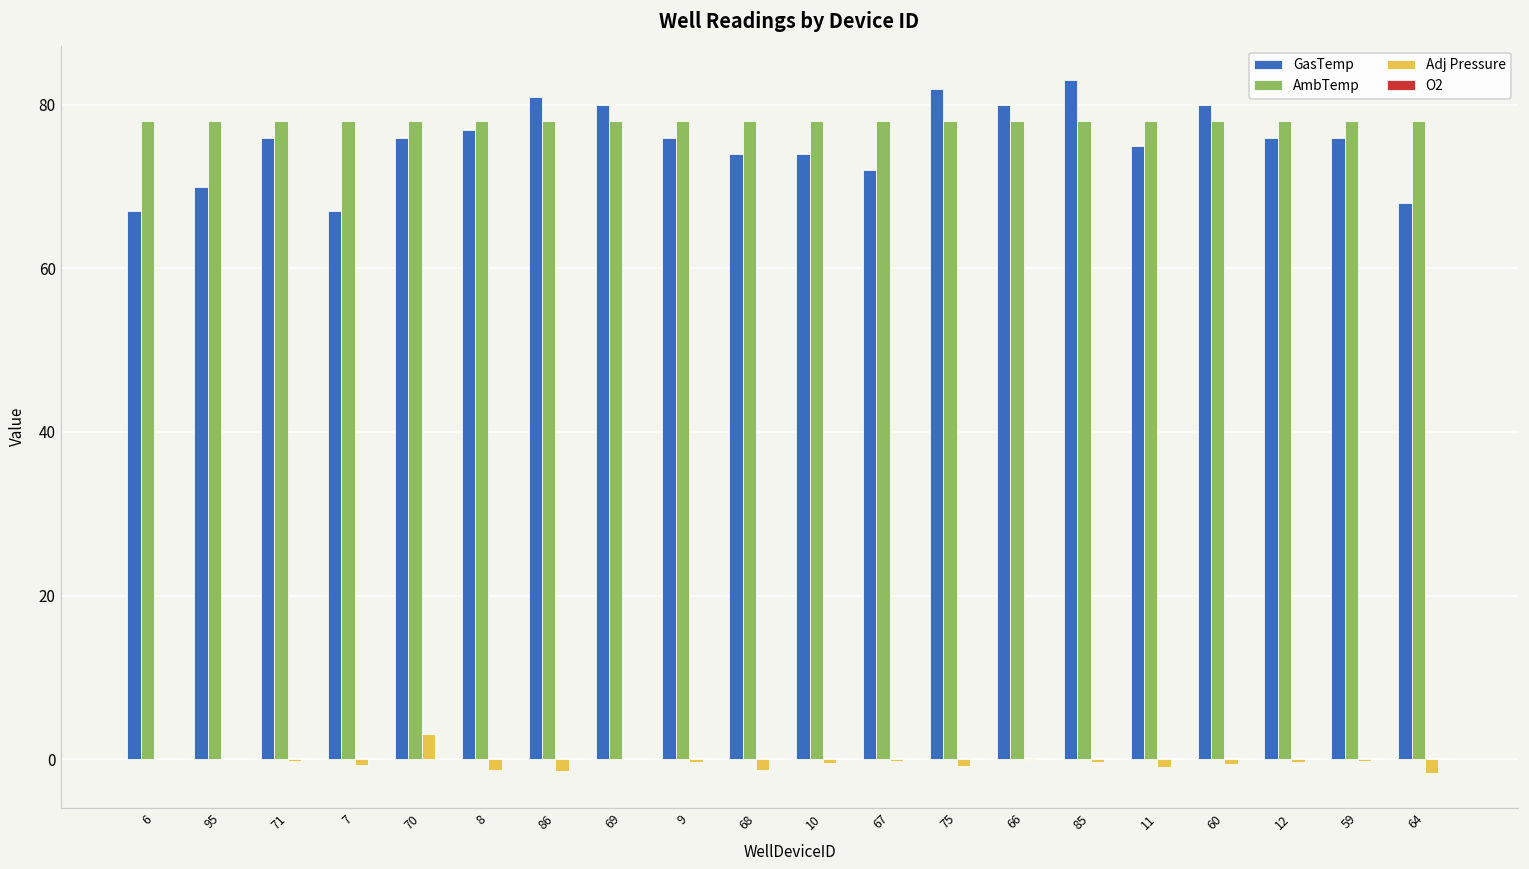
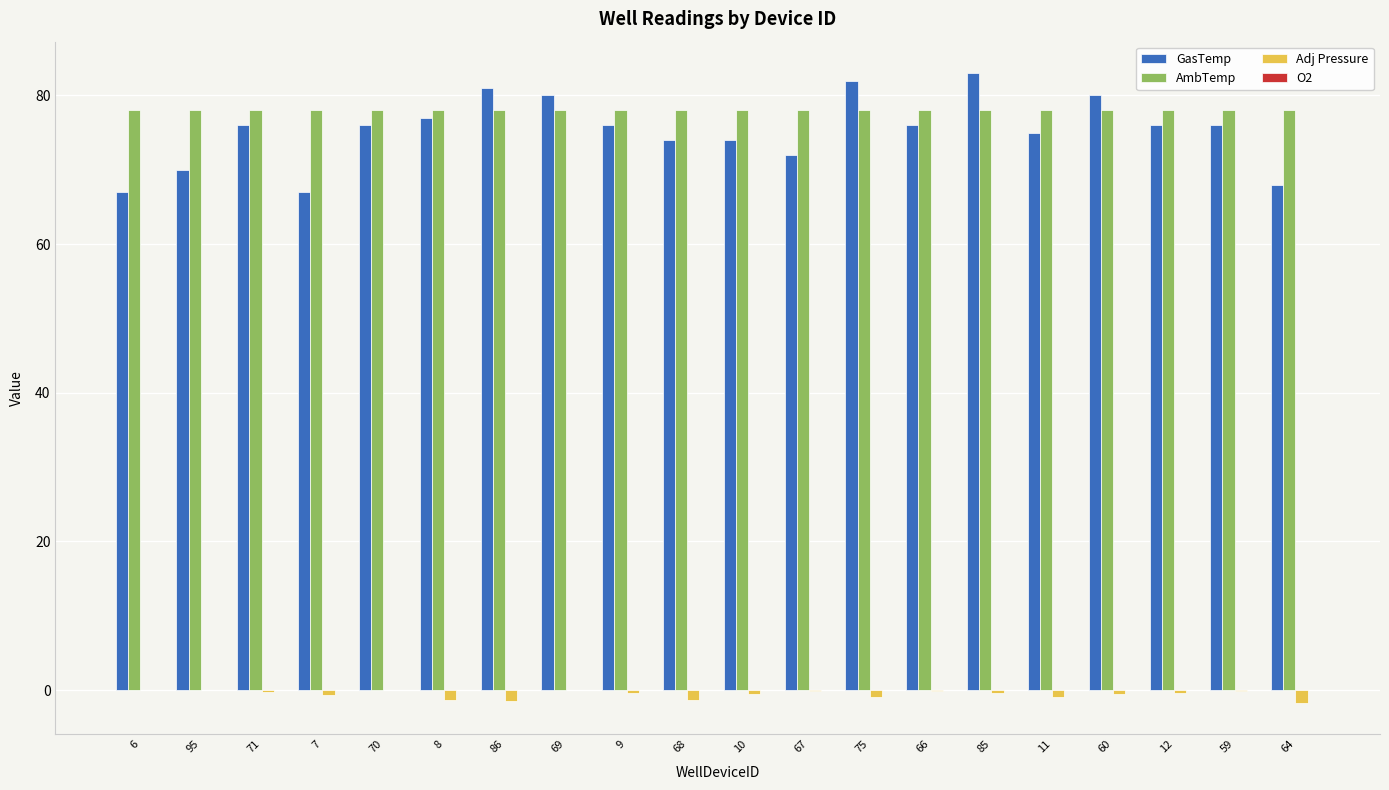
  {
    "GasTemp": {
      "6": 67,
      "95": 70,
      "71": 76,
      "7": 67,
      "70": 76,
      "8": 77,
      "86": 81,
      "69": 80,
      "9": 76,
      "68": 74,
      "10": 74,
      "67": 72,
      "75": 82,
-     "66": 80,
+     "66": 76,
      "85": 83,
      "11": 75,
      "60": 80,
      "12": 76,
      "59": 76,
      "64": 68
    },
    "AmbTemp": {
      "6": 78,
      "95": 78,
      "71": 78,
      "7": 78,
      "70": 78,
      "8": 78,
      "86": 78,
      "69": 78,
      "9": 78,
      "68": 78,
      "10": 78,
      "67": 78,
      "75": 78,
      "66": 78,
      "85": 78,
      "11": 78,
      "60": 78,
      "12": 78,
      "59": 78,
      "64": 78
    },
    "Adj Pressure": {
      "6": 0,
      "95": 0,
      "7": -1,
-     "70": 3,
+     "70": 0,
      "8": -1,
      "86": -2,
      "69": 0,
      "9": 0,
      "68": -1,
      "10": -1,
      "75": -1,
      "85": 0,
      "11": -1,
      "60": -1,
      "12": 0,
      "64": -2
    },
    "O2": {
      "6": 0,
      "95": 0,
      "71": 0,
      "7": 0,
      "70": 0,
      "8": 0,
      "86": 0,
      "69": 0,
      "9": 0,
      "68": 0,
      "10": 0,
      "67": 0,
      "75": 0,
      "66": 0,
      "85": 0,
      "11": 0,
      "60": 0,
      "12": 0,
      "59": 0,
      "64": 0
    }
  }
